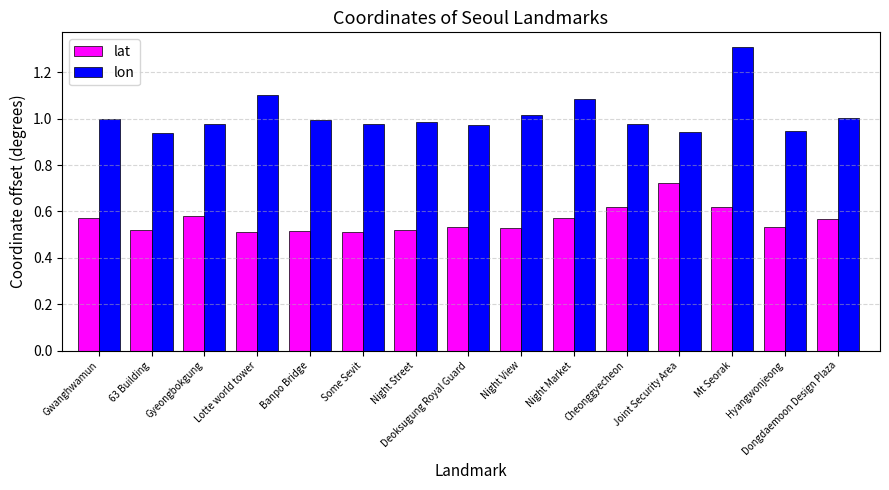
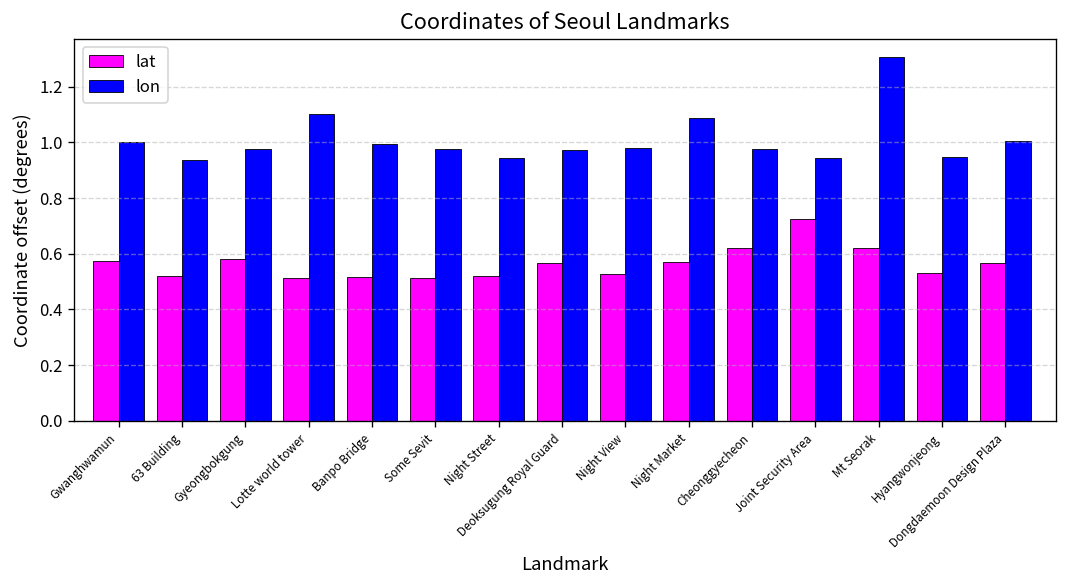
  {
    "lat": {
      "Gwanghwamun": 0.57,
      "63 Building": 0.52,
      "Gyeongbokgung": 0.58,
      "Lotte world tower": 0.51,
      "Banpo Bridge": 0.52,
      "Some Sevit": 0.51,
      "Night Street": 0.52,
-     "Deoksugung Royal Guard": 0.53,
+     "Deoksugung Royal Guard": 0.57,
      "Night View": 0.53,
      "Night Market": 0.57,
      "Cheonggyecheon": 0.62,
      "Joint Security Area": 0.72,
      "Mt Seorak": 0.62,
      "Hyangwonjeong": 0.53,
      "Dongdaemoon Design Plaza": 0.57
    },
    "lon": {
      "Gwanghwamun": 1.00,
      "63 Building": 0.94,
      "Gyeongbokgung": 0.97,
      "Lotte world tower": 1.10,
      "Banpo Bridge": 0.99,
      "Some Sevit": 0.98,
-     "Night Street": 0.98,
+     "Night Street": 0.94,
      "Deoksugung Royal Guard": 0.97,
-     "Night View": 1.02,
+     "Night View": 0.98,
      "Night Market": 1.09,
      "Cheonggyecheon": 0.98,
      "Joint Security Area": 0.94,
      "Mt Seorak": 1.31,
      "Hyangwonjeong": 0.95,
      "Dongdaemoon Design Plaza": 1.00
    }
  }
